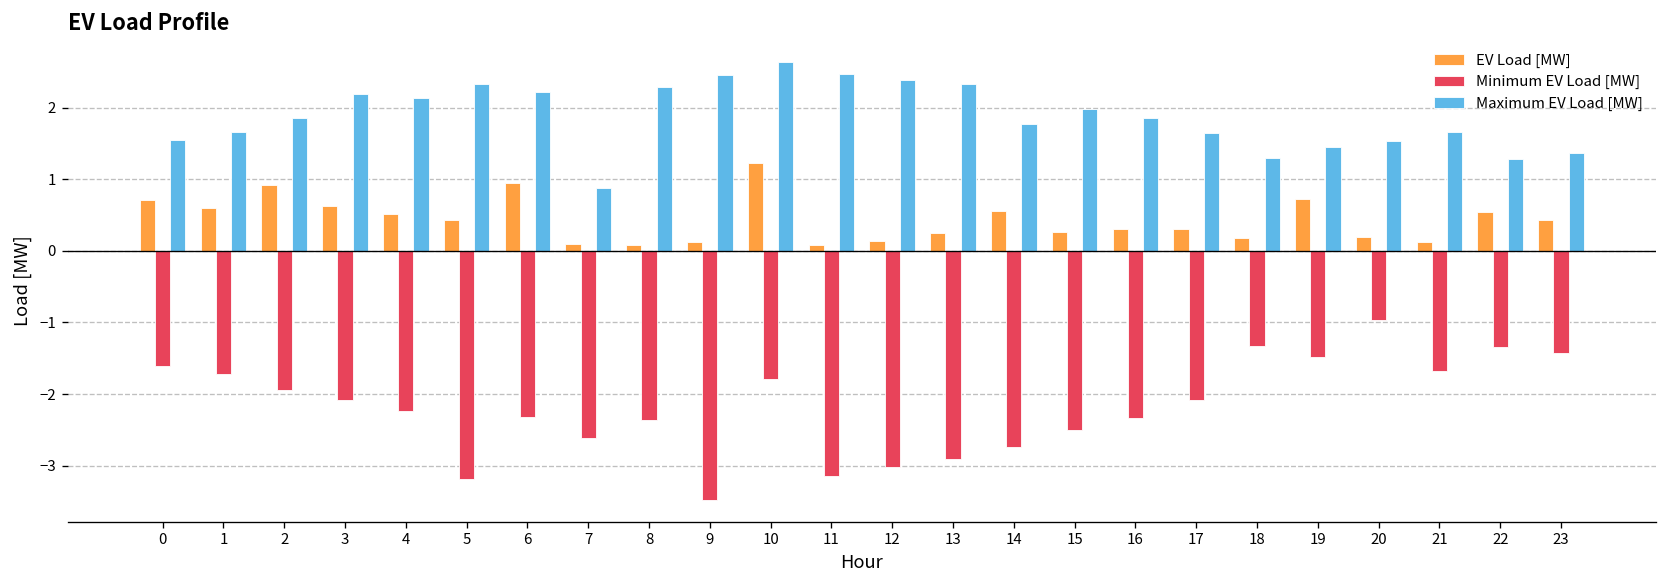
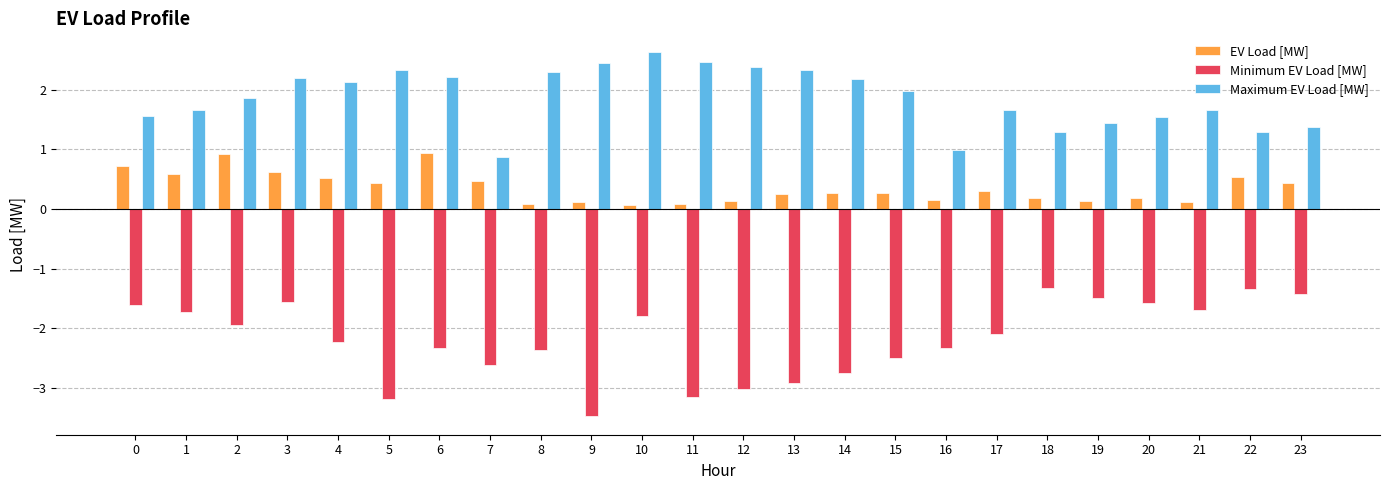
  {
    "EV Load [MW]": {
      "0": 0.7,
      "1": 0.6,
      "2": 0.9,
      "3": 0.6,
      "4": 0.5,
      "5": 0.4,
      "6": 0.9,
-     "7": 0.1,
+     "7": 0.5,
      "8": 0.1,
      "9": 0.1,
-     "10": 1.2,
+     "10": 0.1,
      "11": 0.1,
      "12": 0.1,
      "13": 0.3,
-     "14": 0.6,
+     "14": 0.3,
      "15": 0.3,
-     "16": 0.3,
+     "16": 0.2,
      "17": 0.3,
      "18": 0.2,
-     "19": 0.7,
+     "19": 0.1,
      "20": 0.2,
      "21": 0.1,
      "22": 0.5,
      "23": 0.4
    },
    "Minimum EV Load [MW]": {
      "0": -1.6,
      "1": -1.7,
      "2": -1.9,
-     "3": -2.1,
+     "3": -1.6,
      "4": -2.2,
      "5": -3.2,
      "6": -2.3,
      "7": -2.6,
      "8": -2.4,
      "9": -3.5,
      "10": -1.8,
      "11": -3.1,
      "12": -3.0,
      "13": -2.9,
      "14": -2.7,
      "15": -2.5,
      "16": -2.3,
      "17": -2.1,
      "18": -1.3,
      "19": -1.5,
-     "20": -1.0,
+     "20": -1.6,
      "21": -1.7,
      "22": -1.3,
      "23": -1.4
    },
    "Maximum EV Load [MW]": {
      "0": 1.6,
      "1": 1.7,
      "2": 1.9,
      "3": 2.2,
      "4": 2.1,
      "5": 2.3,
      "6": 2.2,
      "7": 0.9,
      "8": 2.3,
      "9": 2.5,
      "10": 2.6,
      "11": 2.5,
      "12": 2.4,
      "13": 2.3,
-     "14": 1.8,
+     "14": 2.2,
      "15": 2.0,
-     "16": 1.8,
+     "16": 1.0,
      "17": 1.7,
      "18": 1.3,
      "19": 1.4,
      "20": 1.5,
      "21": 1.7,
      "22": 1.3,
      "23": 1.4
    }
  }
